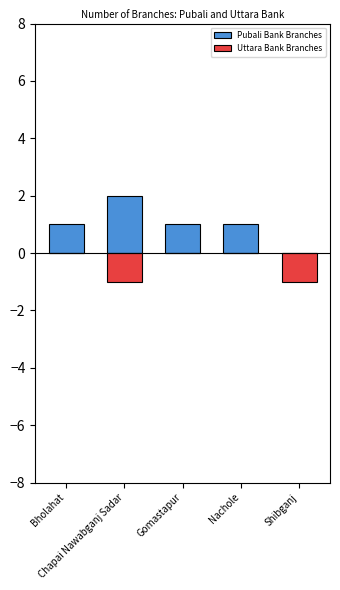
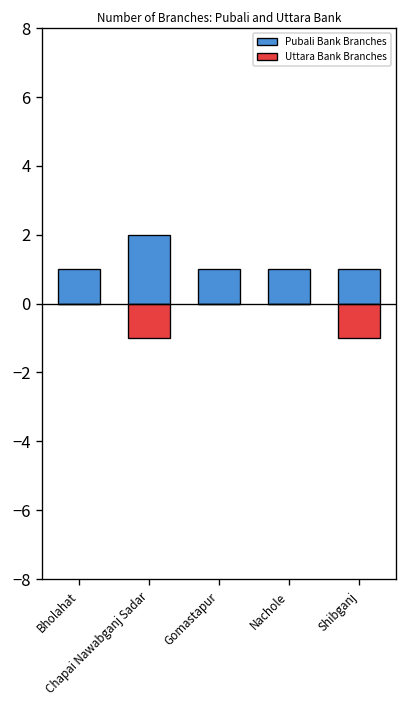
  {
    "Pubali Bank Branches": {
      "Bholahat": 1,
      "Chapai Nawabganj Sadar": 2,
      "Gomastapur": 1,
      "Nachole": 1,
-     "Shibganj": 0
+     "Shibganj": 1
    },
    "Uttara Bank Branches": {
      "Bholahat": 0,
      "Chapai Nawabganj Sadar": -1,
      "Gomastapur": 0,
      "Nachole": 0,
      "Shibganj": -1
    }
  }
